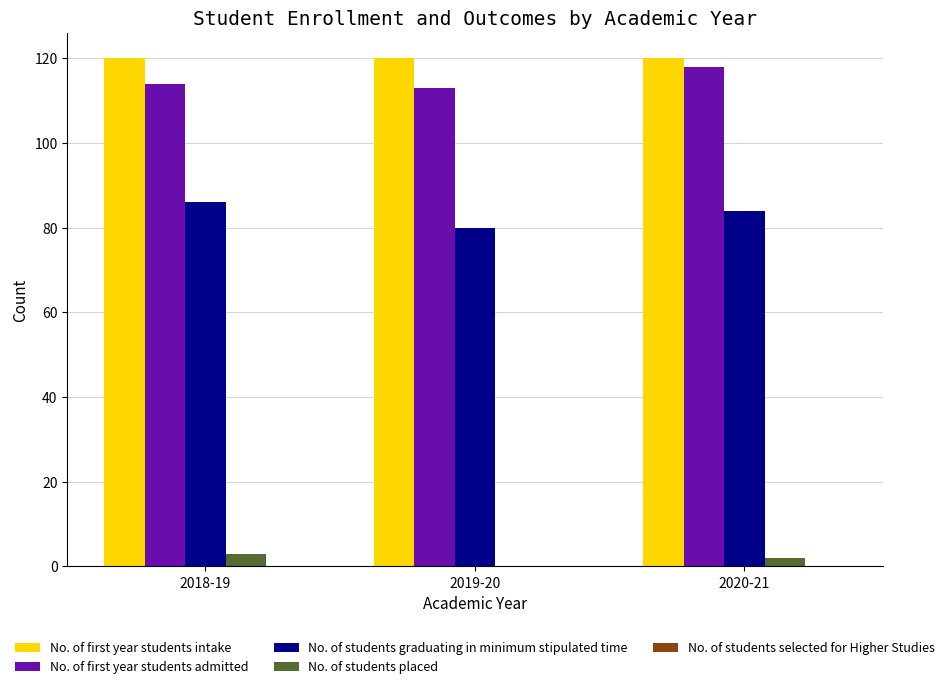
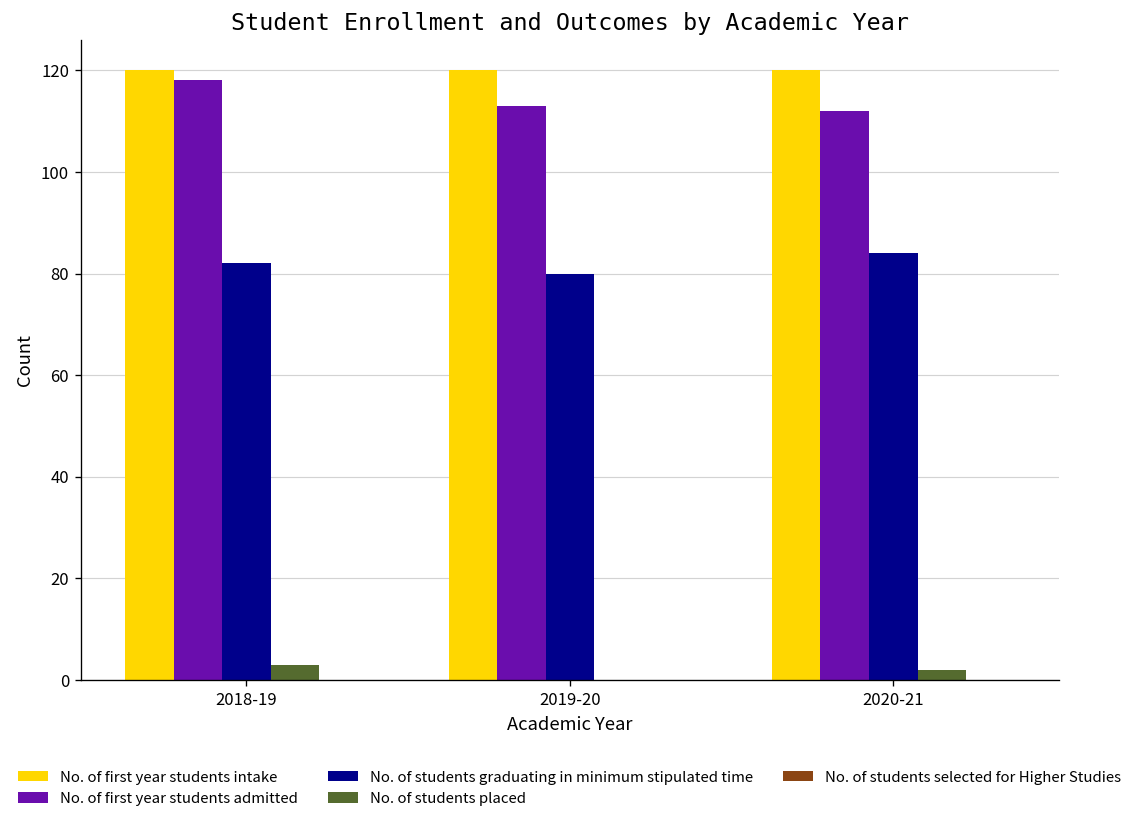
  {
    "No. of first year students intake": {
      "2018-19": 120,
      "2019-20": 120,
      "2020-21": 120
    },
    "No. of first year students admitted": {
-     "2018-19": 114,
+     "2018-19": 118,
      "2019-20": 113,
-     "2020-21": 118
+     "2020-21": 112
    },
    "No. of students graduating in minimum stipulated time": {
-     "2018-19": 86,
+     "2018-19": 82,
      "2019-20": 80,
      "2020-21": 84
    },
    "No. of students placed": {
      "2018-19": 3,
      "2019-20": 0,
      "2020-21": 2
    },
    "No. of students selected for Higher Studies": {
      "2018-19": 0,
      "2019-20": 0,
      "2020-21": 0
    }
  }
